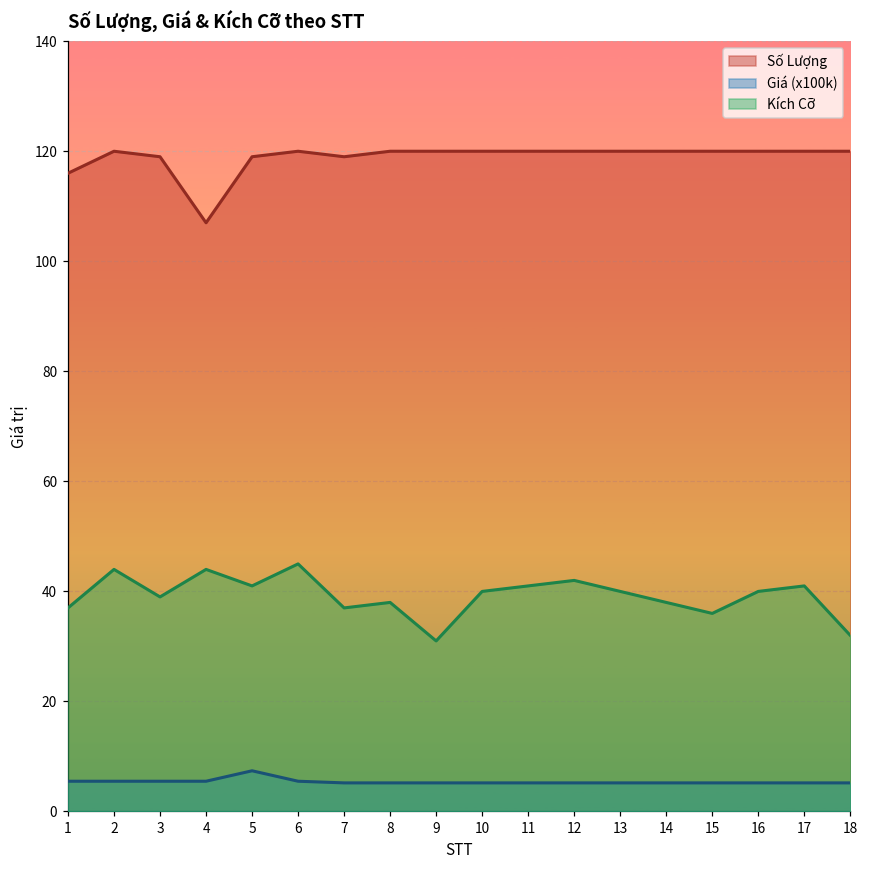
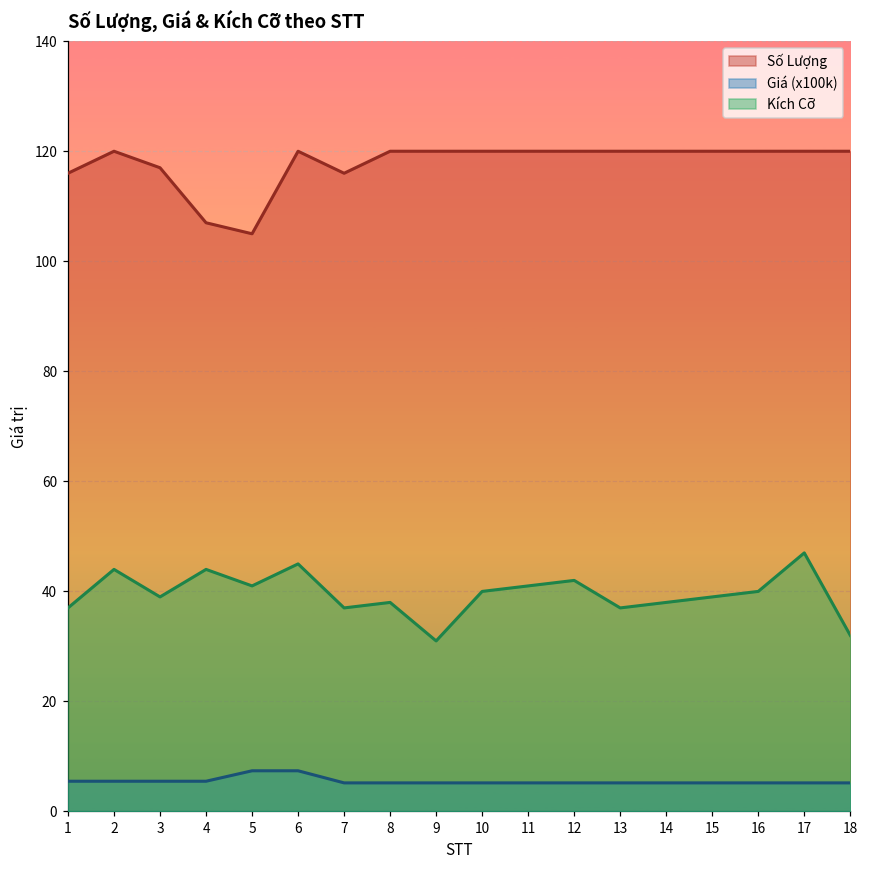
  {
    "Số Lượng": {
      "1": 116,
      "2": 120,
-     "3": 119,
+     "3": 117,
      "4": 107,
-     "5": 119,
+     "5": 105,
      "6": 120,
-     "7": 119,
+     "7": 116,
      "8": 120,
      "9": 120,
      "10": 120,
      "11": 120,
      "12": 120,
      "13": 120,
      "14": 120,
      "15": 120,
      "16": 120,
      "17": 120,
      "18": 120
    },
    "Giá (x100k)": {
      "1": 6,
      "2": 6,
      "3": 6,
      "4": 6,
      "5": 7,
-     "6": 6,
+     "6": 7,
      "7": 5,
      "8": 5,
      "9": 5,
      "10": 5,
      "11": 5,
      "12": 5,
      "13": 5,
      "14": 5,
      "15": 5,
      "16": 5,
      "17": 5,
      "18": 5
    },
    "Kích Cỡ": {
      "1": 37,
      "2": 44,
      "3": 39,
      "4": 44,
      "5": 41,
      "6": 45,
      "7": 37,
      "8": 38,
      "9": 31,
      "10": 40,
      "11": 41,
      "12": 42,
-     "13": 40,
+     "13": 37,
      "14": 38,
-     "15": 36,
+     "15": 39,
      "16": 40,
-     "17": 41,
+     "17": 47,
      "18": 32
    }
  }
